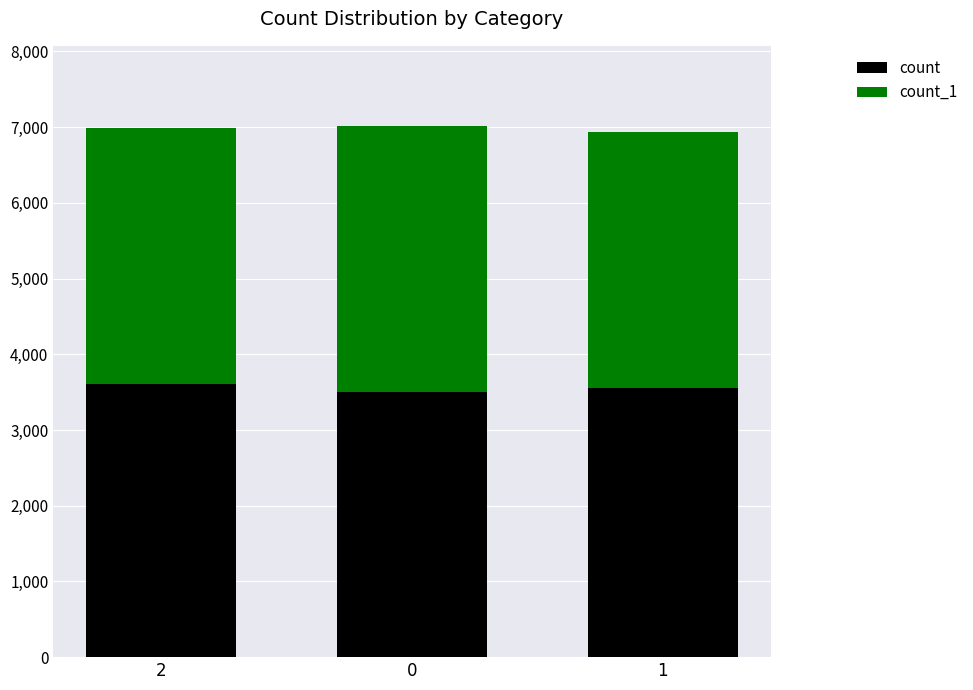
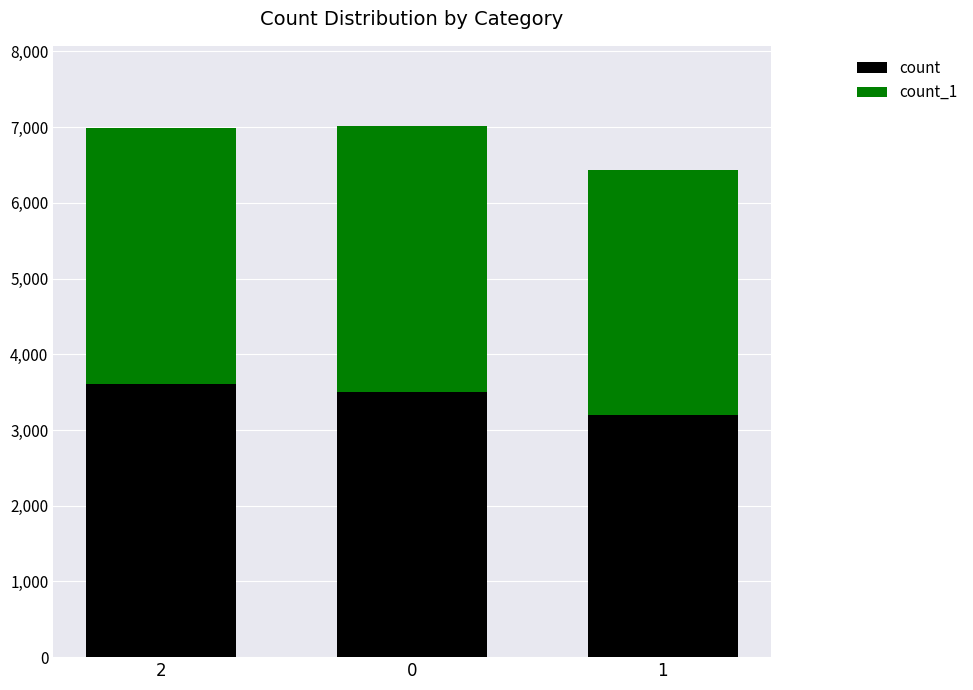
  {
    "count": {
      "2": "3,600",
      "0": "3,500",
-     "1": "3,600"
+     "1": "3,200"
    },
    "count_1": {
      "2": "3,400",
      "0": "3,500",
-     "1": "3,400"
+     "1": "3,200"
    }
  }
